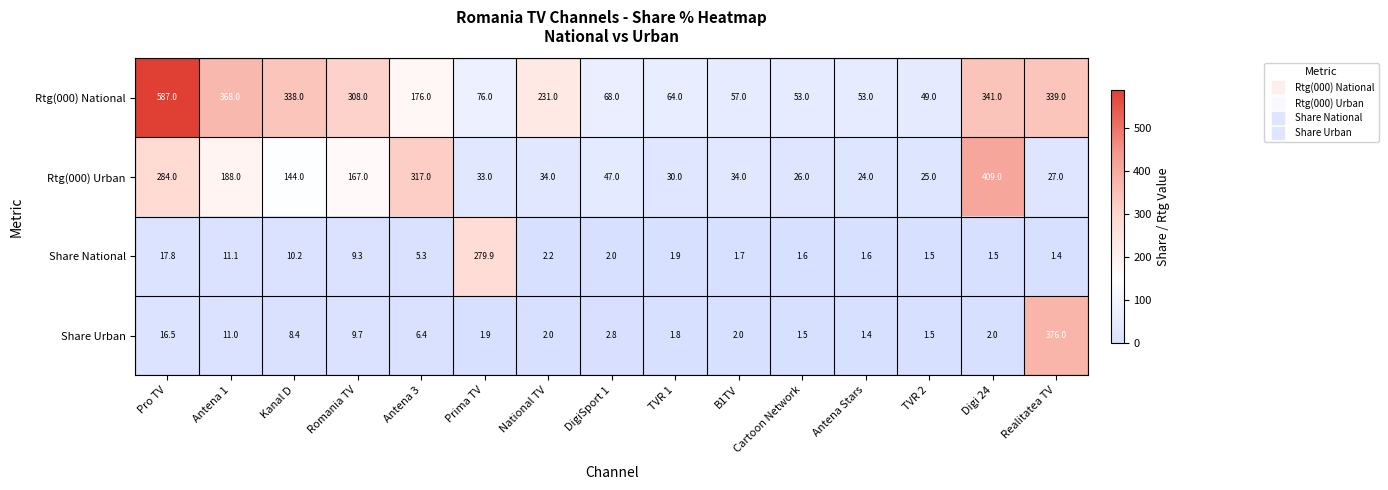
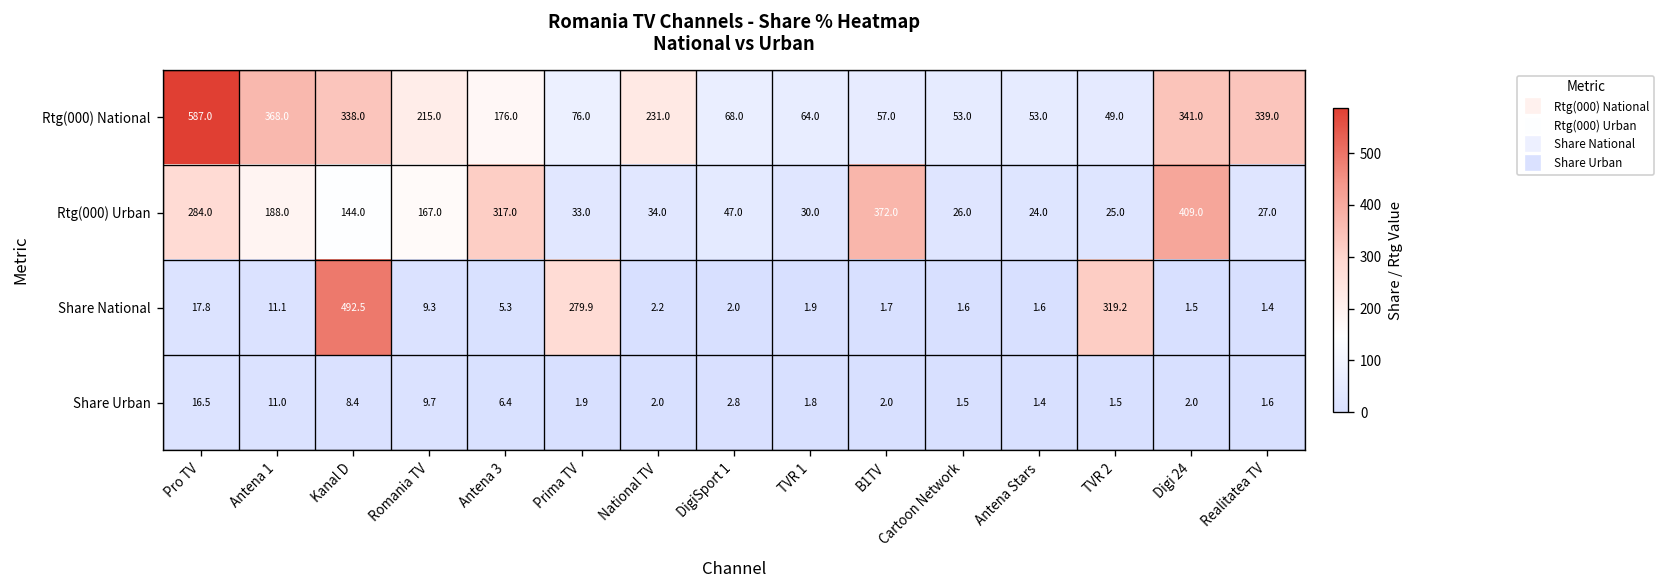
  {
    "Rtg(000) National": {
      "Pro TV": 587.0,
      "Antena 1": 368.0,
      "Kanal D": 338.0,
-     "Romania TV": 308.0,
+     "Romania TV": 215.0,
      "Antena 3": 176.0,
      "Prima TV": 76.0,
      "National TV": 231.0,
      "DigiSport 1": 68.0,
      "TVR 1": 64.0,
      "B1TV": 57.0,
      "Cartoon Network": 53.0,
      "Antena Stars": 53.0,
      "TVR 2": 49.0,
      "Digi 24": 341.0,
      "Realitatea TV": 339.0
    },
    "Rtg(000) Urban": {
      "Pro TV": 284.0,
      "Antena 1": 188.0,
      "Kanal D": 144.0,
      "Romania TV": 167.0,
      "Antena 3": 317.0,
      "Prima TV": 33.0,
      "National TV": 34.0,
      "DigiSport 1": 47.0,
      "TVR 1": 30.0,
-     "B1TV": 34.0,
+     "B1TV": 372.0,
      "Cartoon Network": 26.0,
      "Antena Stars": 24.0,
      "TVR 2": 25.0,
      "Digi 24": 409.0,
      "Realitatea TV": 27.0
    },
    "Share National": {
      "Pro TV": 17.8,
      "Antena 1": 11.1,
-     "Kanal D": 10.2,
+     "Kanal D": 492.5,
      "Romania TV": 9.3,
      "Antena 3": 5.3,
      "Prima TV": 279.9,
      "National TV": 2.2,
      "DigiSport 1": 2.0,
      "TVR 1": 1.9,
      "B1TV": 1.7,
      "Cartoon Network": 1.6,
      "Antena Stars": 1.6,
-     "TVR 2": 1.5,
+     "TVR 2": 319.2,
      "Digi 24": 1.5,
      "Realitatea TV": 1.4
    },
    "Share Urban": {
      "Pro TV": 16.5,
      "Antena 1": 11.0,
      "Kanal D": 8.4,
      "Romania TV": 9.7,
      "Antena 3": 6.4,
      "Prima TV": 1.9,
      "National TV": 2.0,
      "DigiSport 1": 2.8,
      "TVR 1": 1.8,
      "B1TV": 2.0,
      "Cartoon Network": 1.5,
      "Antena Stars": 1.4,
      "TVR 2": 1.5,
      "Digi 24": 2.0,
-     "Realitatea TV": 376.0
+     "Realitatea TV": 1.6
    }
  }
